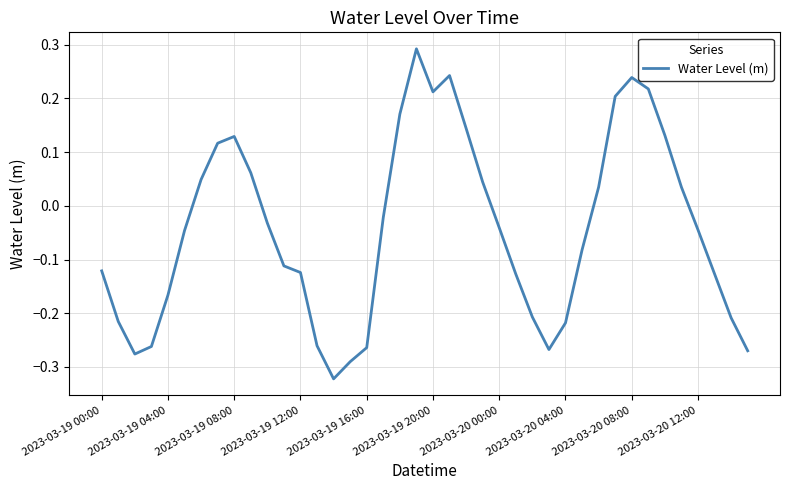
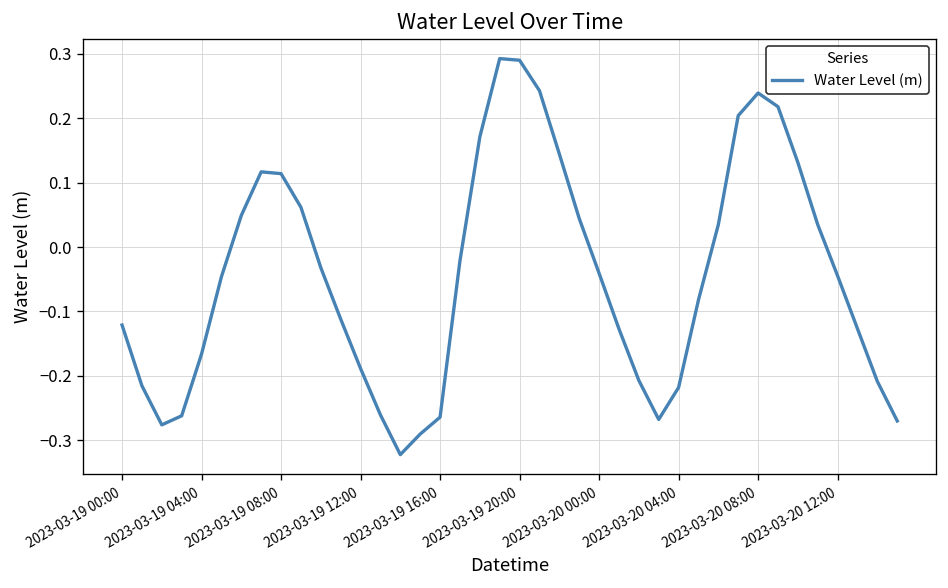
  {
    "2023-03-19 00:00": -0.12,
    "2023-03-19 04:00": -0.17,
-   "2023-03-19 08:00": 0.13,
-   "2023-03-19 12:00": -0.12,
+   "2023-03-19 08:00": 0.11,
+   "2023-03-19 12:00": -0.19,
    "2023-03-19 16:00": -0.26,
-   "2023-03-19 20:00": 0.21,
+   "2023-03-19 20:00": 0.29,
    "2023-03-20 00:00": -0.04,
    "2023-03-20 04:00": -0.22,
    "2023-03-20 08:00": 0.24,
    "2023-03-20 12:00": -0.04
  }
